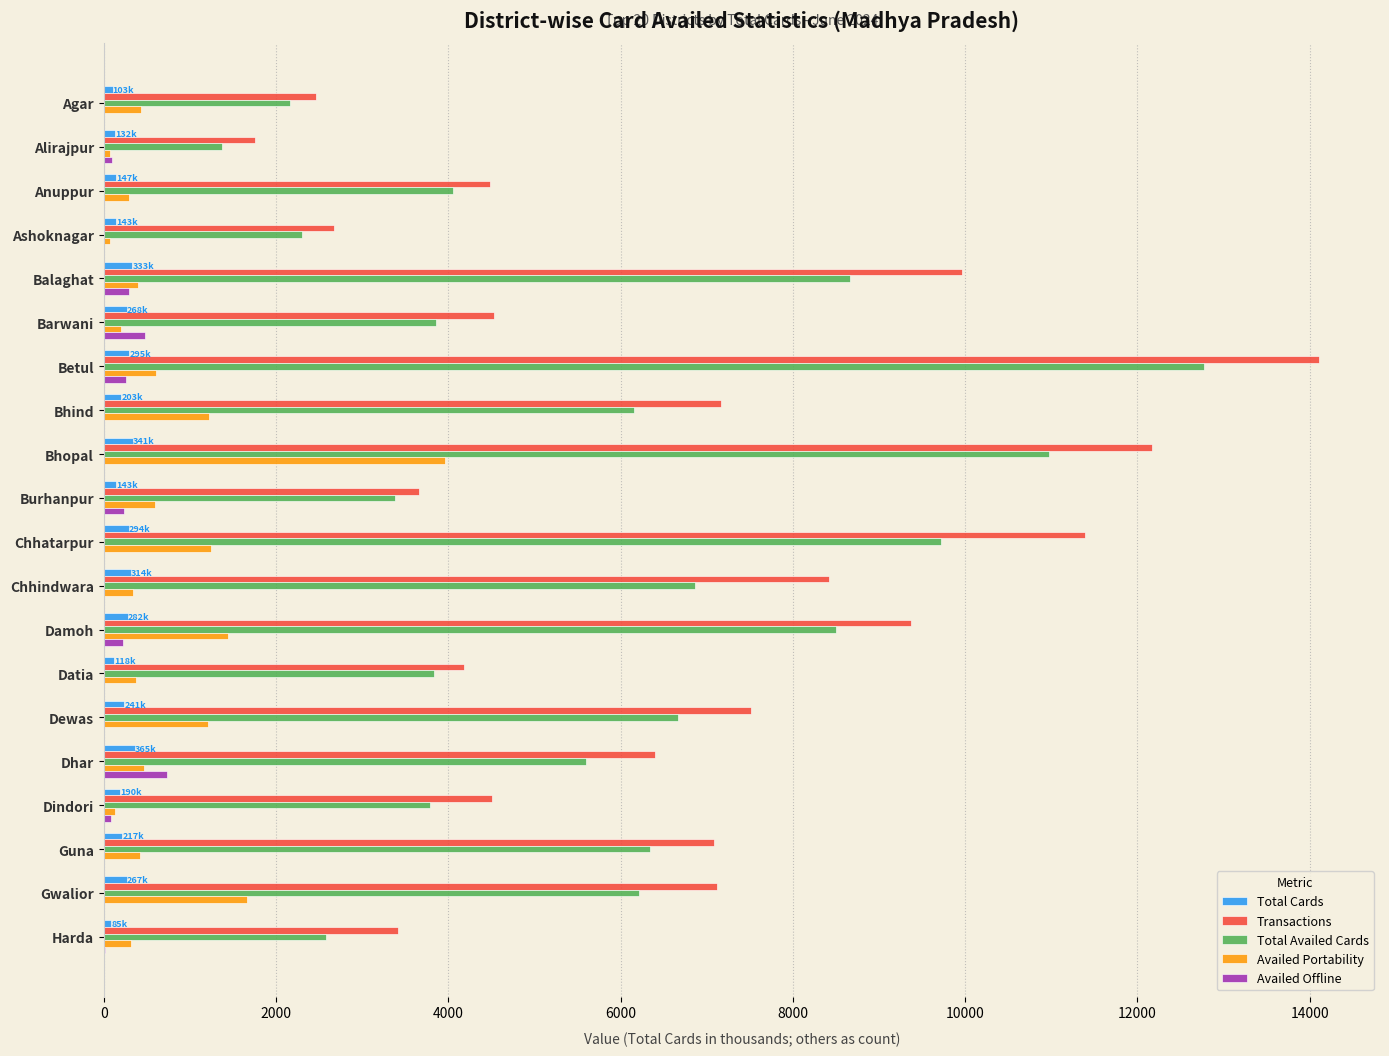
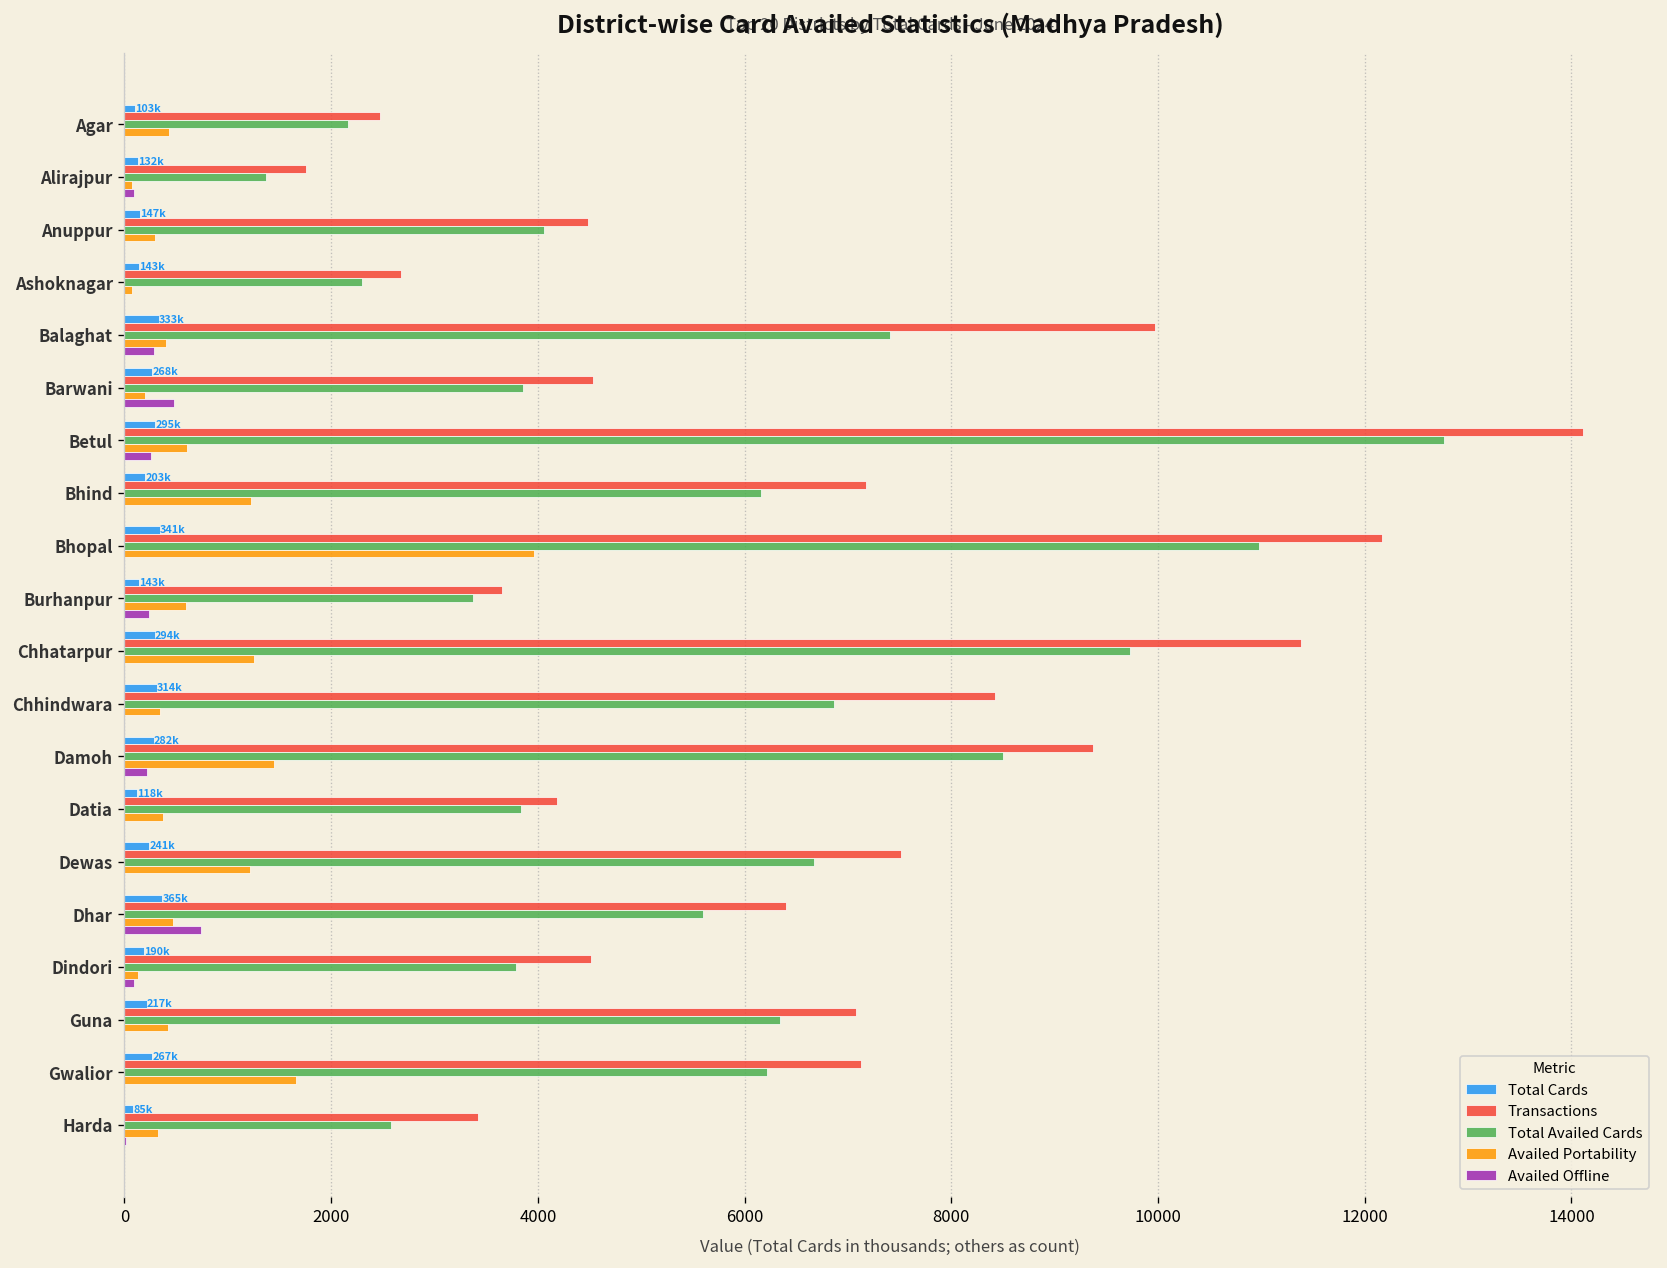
  {
    "Total Cards": {
      "Agar": "103k",
      "Alirajpur": "132k",
      "Ashoknagar": "143k",
      "Barwani": "268k",
      "Bhind": "203k",
      "Damoh": "282k",
      "Dewas": "241k",
      "Dhar": "365k",
      "Guna": "217k",
      "Gwalior": "267k"
    },
    "Transactions": {
      "Agar": "2500",
      "Alirajpur": "1800",
      "Anuppur": "4500",
      "Ashoknagar": "2700",
      "Balaghat": "10000",
      "Barwani": "4500",
      "Betul": "14100",
      "Bhind": "7200",
      "Bhopal": "12200",
      "Burhanpur": "3700",
      "Chhatarpur": "11400",
      "Chhindwara": "8400",
      "Damoh": "9400",
      "Datia": "4200",
      "Dewas": "7500",
      "Dhar": "6400",
      "Dindori": "4500",
      "Guna": "7100",
      "Gwalior": "7100",
      "Harda": "3400"
    },
    "Total Availed Cards": {
      "Agar": "2200",
      "Alirajpur": "1400",
      "Anuppur": "4100",
      "Ashoknagar": "2300",
-     "Balaghat": "8700",
+     "Balaghat": "7400",
      "Barwani": "3900",
      "Betul": "12800",
      "Bhind": "6200",
      "Bhopal": "11000",
      "Burhanpur": "3400",
      "Chhatarpur": "9700",
      "Chhindwara": "6900",
      "Damoh": "8500",
      "Datia": "3800",
      "Dewas": "6700",
      "Dhar": "5600",
      "Dindori": "3800",
      "Guna": "6300",
      "Gwalior": "6200",
      "Harda": "2600"
    },
    "Availed Portability": {
      "Agar": "400",
      "Alirajpur": "100",
      "Anuppur": "300",
      "Ashoknagar": "100",
      "Balaghat": "400",
      "Barwani": "200",
      "Betul": "600",
      "Bhind": "1200",
      "Bhopal": "4000",
      "Burhanpur": "600",
      "Chhatarpur": "1300",
      "Chhindwara": "300",
      "Damoh": "1400",
      "Datia": "400",
      "Dewas": "1200",
      "Dhar": "500",
      "Dindori": "100",
      "Guna": "400",
      "Gwalior": "1700",
      "Harda": "300"
    },
    "Availed Offline": {
      "Agar": "0",
      "Alirajpur": "100",
      "Anuppur": "0",
      "Ashoknagar": "0",
      "Balaghat": "300",
      "Barwani": "500",
      "Betul": "300",
      "Bhind": "0",
      "Bhopal": "0",
      "Burhanpur": "200",
      "Chhatarpur": "0",
      "Chhindwara": "0",
      "Damoh": "200",
      "Datia": "0",
      "Dewas": "0",
      "Dhar": "700",
      "Dindori": "100",
      "Guna": "0",
      "Gwalior": "0"
    }
  }
